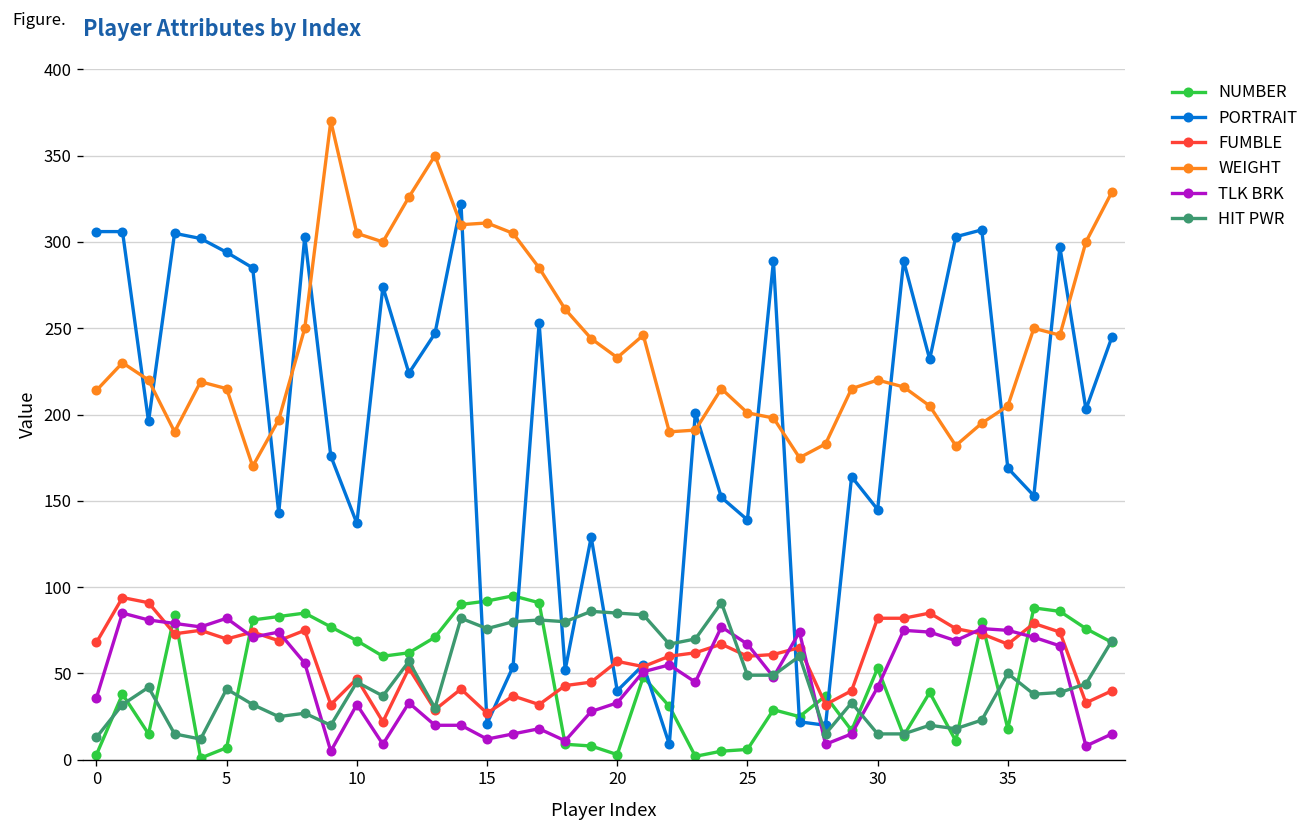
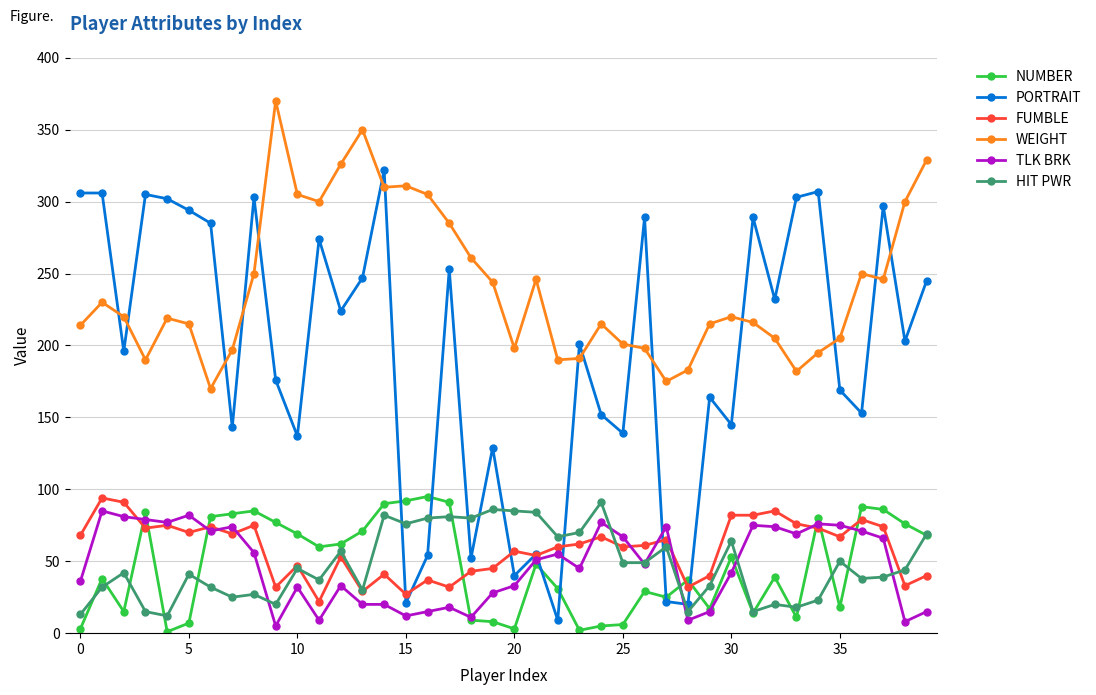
  {
    "NUMBER": {
      "0": 3,
      "5": 7,
      "10": 69,
      "15": 92,
      "20": 3,
      "25": 6,
      "30": 53,
      "35": 18
    },
    "PORTRAIT": {
      "0": 306,
      "5": 294,
      "10": 137,
      "15": 21,
      "20": 40,
      "25": 139,
      "30": 145,
      "35": 169
    },
    "FUMBLE": {
      "0": 68,
      "5": 70,
      "10": 47,
      "15": 27,
      "20": 57,
      "25": 60,
      "30": 82,
      "35": 67
    },
    "WEIGHT": {
      "0": 214,
      "5": 215,
      "10": 305,
      "15": 311,
-     "20": 233,
+     "20": 198,
      "25": 201,
      "30": 220,
      "35": 205
    },
    "TLK BRK": {
      "0": 36,
      "5": 82,
      "10": 32,
      "15": 12,
      "20": 33,
      "25": 67,
      "30": 42,
      "35": 75
    },
    "HIT PWR": {
      "0": 13,
      "5": 41,
      "10": 45,
      "15": 76,
      "20": 85,
      "25": 49,
-     "30": 15,
+     "30": 64,
      "35": 50
    }
  }
